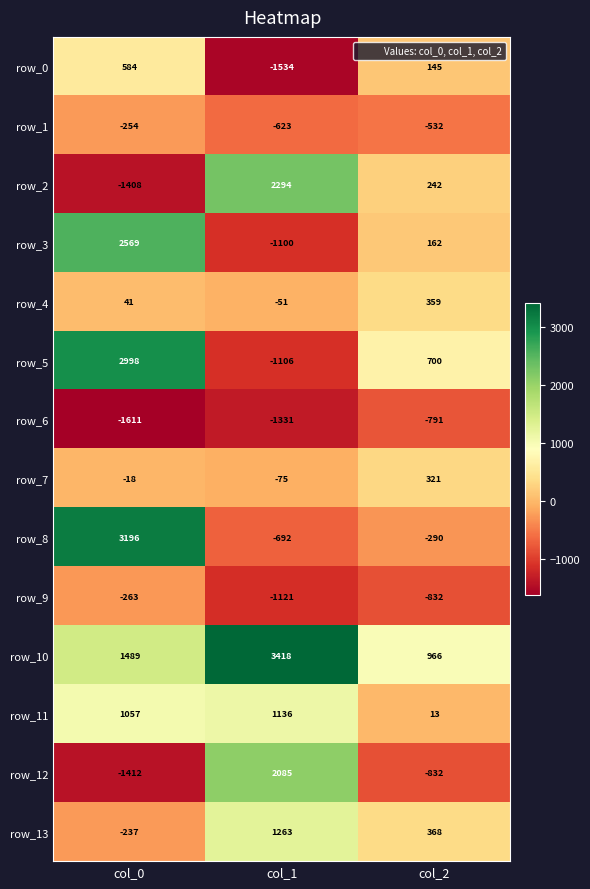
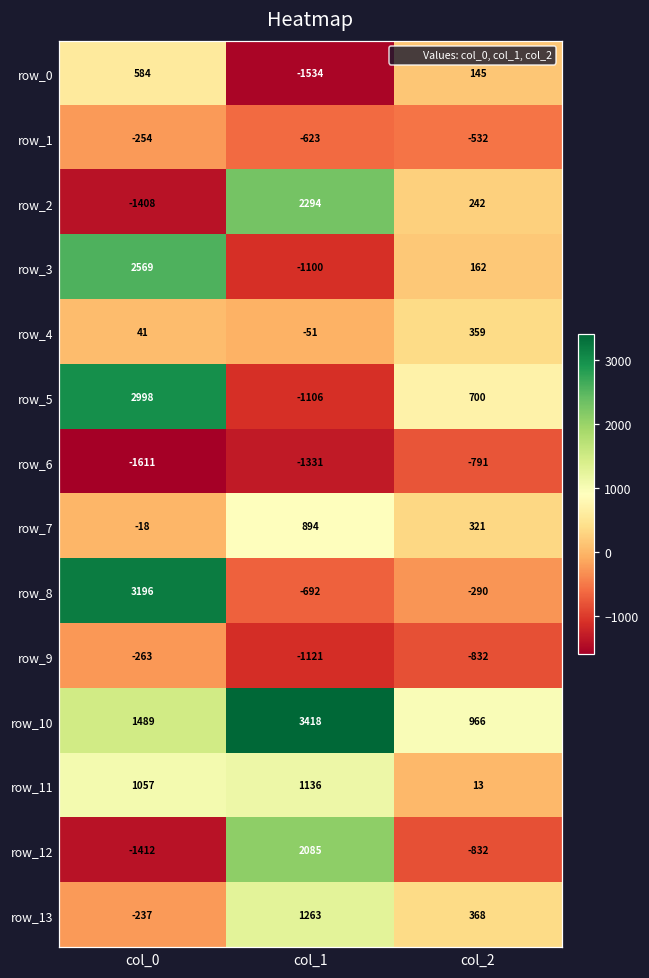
  {
    "row_0": {
      "col_0": 584,
      "col_1": -1534,
      "col_2": 145
    },
    "row_1": {
      "col_0": -254,
      "col_1": -623,
      "col_2": -532
    },
    "row_2": {
      "col_0": -1408,
      "col_1": 2294,
      "col_2": 242
    },
    "row_3": {
      "col_0": 2569,
      "col_1": -1100,
      "col_2": 162
    },
    "row_4": {
      "col_0": 41,
      "col_1": -51,
      "col_2": 359
    },
    "row_5": {
      "col_0": 2998,
      "col_1": -1106,
      "col_2": 700
    },
    "row_6": {
      "col_0": -1611,
      "col_1": -1331,
      "col_2": -791
    },
    "row_7": {
      "col_0": -18,
-     "col_1": -75,
+     "col_1": 894,
      "col_2": 321
    },
    "row_8": {
      "col_0": 3196,
      "col_1": -692,
      "col_2": -290
    },
    "row_9": {
      "col_0": -263,
      "col_1": -1121,
      "col_2": -832
    },
    "row_10": {
      "col_0": 1489,
      "col_1": 3418,
      "col_2": 966
    },
    "row_11": {
      "col_0": 1057,
      "col_1": 1136,
      "col_2": 13
    },
    "row_12": {
      "col_0": -1412,
      "col_1": 2085,
      "col_2": -832
    },
    "row_13": {
      "col_0": -237,
      "col_1": 1263,
      "col_2": 368
    }
  }
